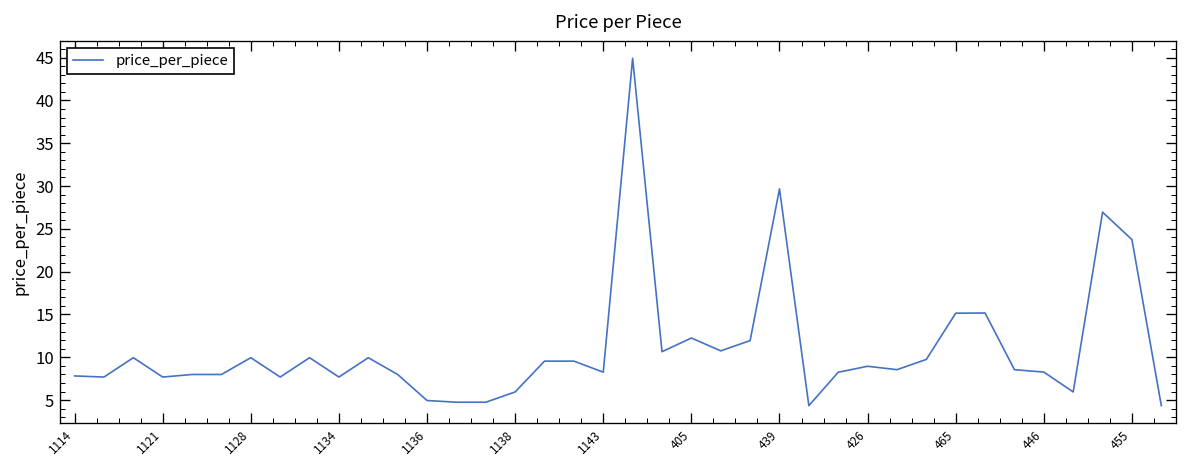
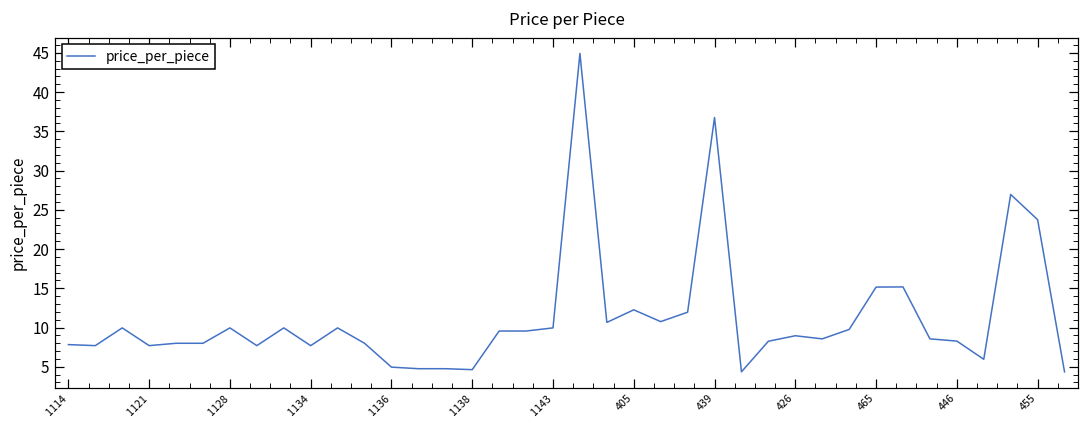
  {
    "1114": 8,
    "1121": 8,
    "1128": 10,
    "1134": 8,
    "1136": 5,
-   "1138": 6,
-   "1143": 8,
+   "1138": 5,
+   "1143": 10,
    "405": 12,
-   "439": 30,
+   "439": 37,
    "426": 9,
    "465": 15,
    "446": 8,
    "455": 24
  }
